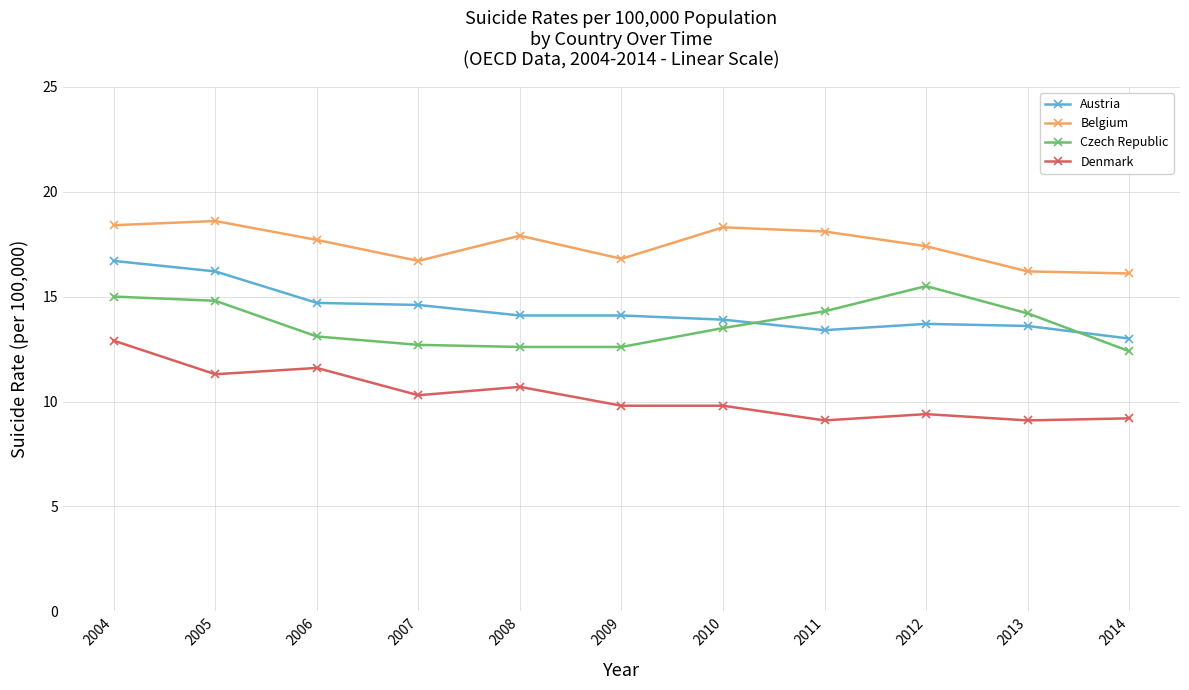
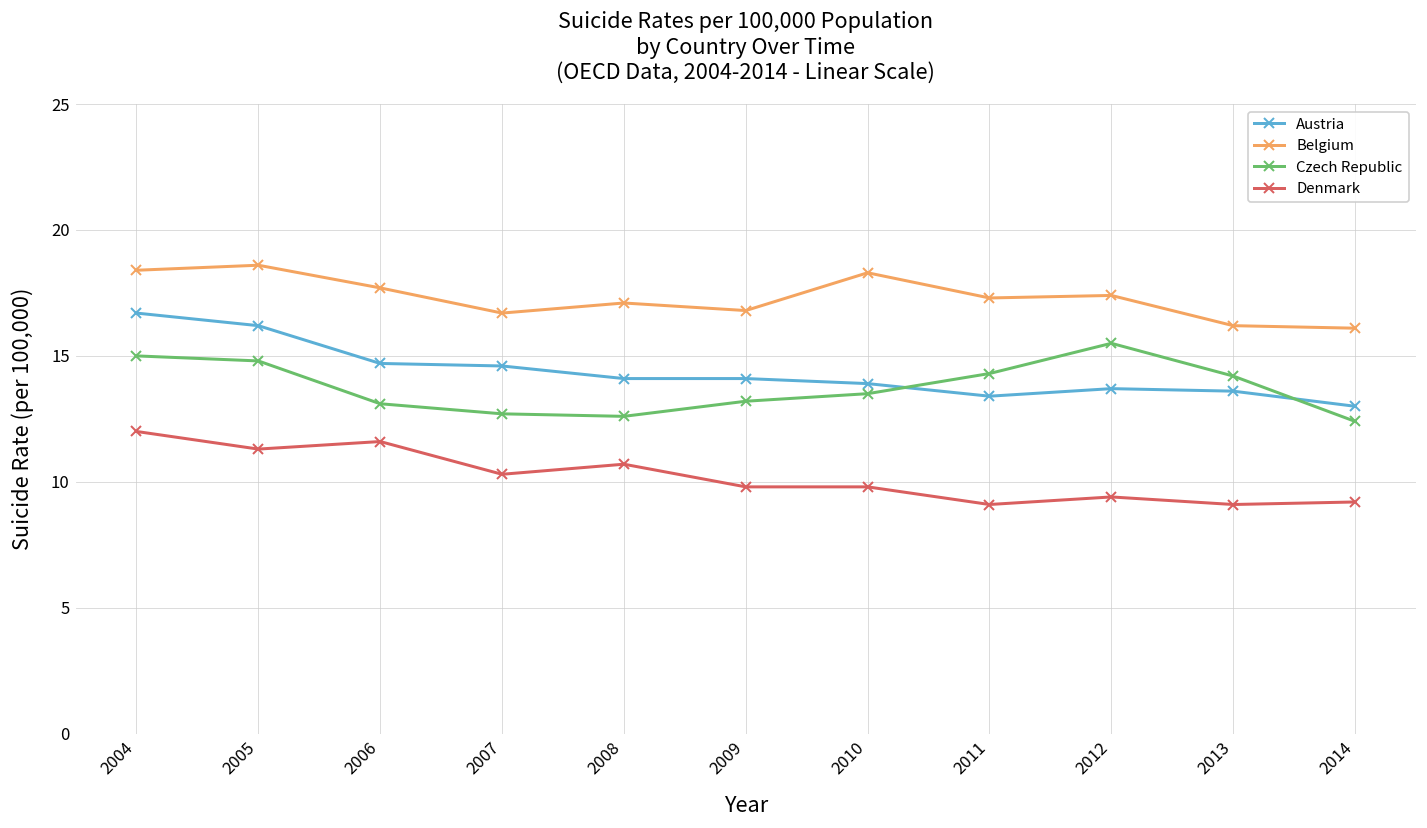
  {
    "Austria": {
      "2004": 16.7,
      "2005": 16.2,
      "2006": 14.7,
      "2007": 14.6,
      "2008": 14.1,
      "2009": 14.1,
      "2010": 13.9,
      "2011": 13.4,
      "2012": 13.7,
      "2013": 13.6,
      "2014": 13.0
    },
    "Belgium": {
      "2004": 18.4,
      "2005": 18.6,
      "2006": 17.7,
      "2007": 16.7,
-     "2008": 17.9,
+     "2008": 17.1,
      "2009": 16.8,
      "2010": 18.3,
-     "2011": 18.1,
+     "2011": 17.3,
      "2012": 17.4,
      "2013": 16.2,
      "2014": 16.1
    },
    "Czech Republic": {
      "2004": 15.0,
      "2005": 14.8,
      "2006": 13.1,
      "2007": 12.7,
      "2008": 12.6,
-     "2009": 12.6,
+     "2009": 13.2,
      "2010": 13.5,
      "2011": 14.3,
      "2012": 15.5,
      "2013": 14.2,
      "2014": 12.4
    },
    "Denmark": {
-     "2004": 12.9,
+     "2004": 12.0,
      "2005": 11.3,
      "2006": 11.6,
      "2007": 10.3,
      "2008": 10.7,
      "2009": 9.8,
      "2010": 9.8,
      "2011": 9.1,
      "2012": 9.4,
      "2013": 9.1,
      "2014": 9.2
    }
  }
